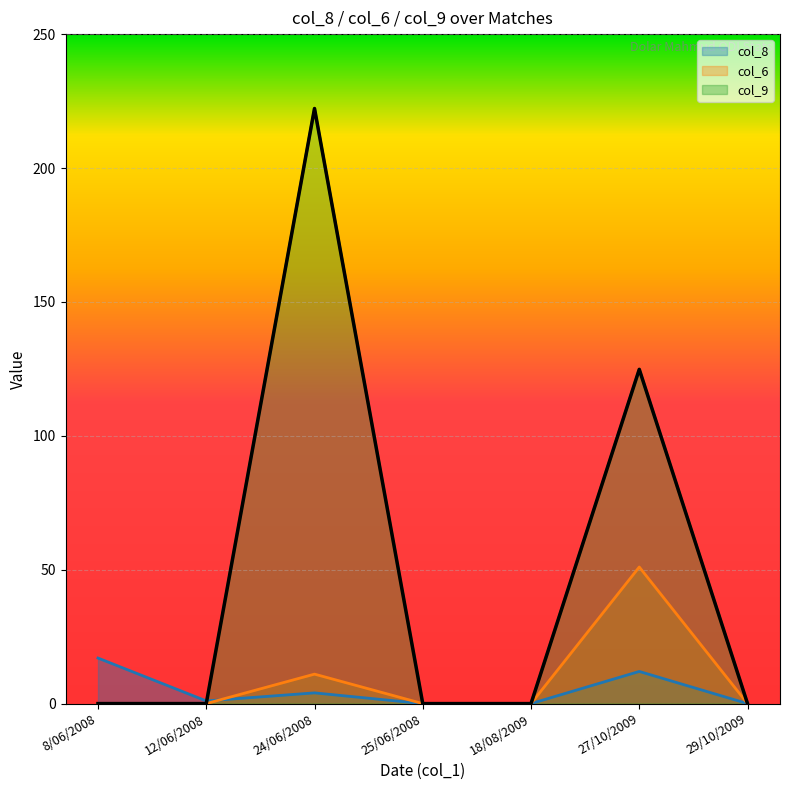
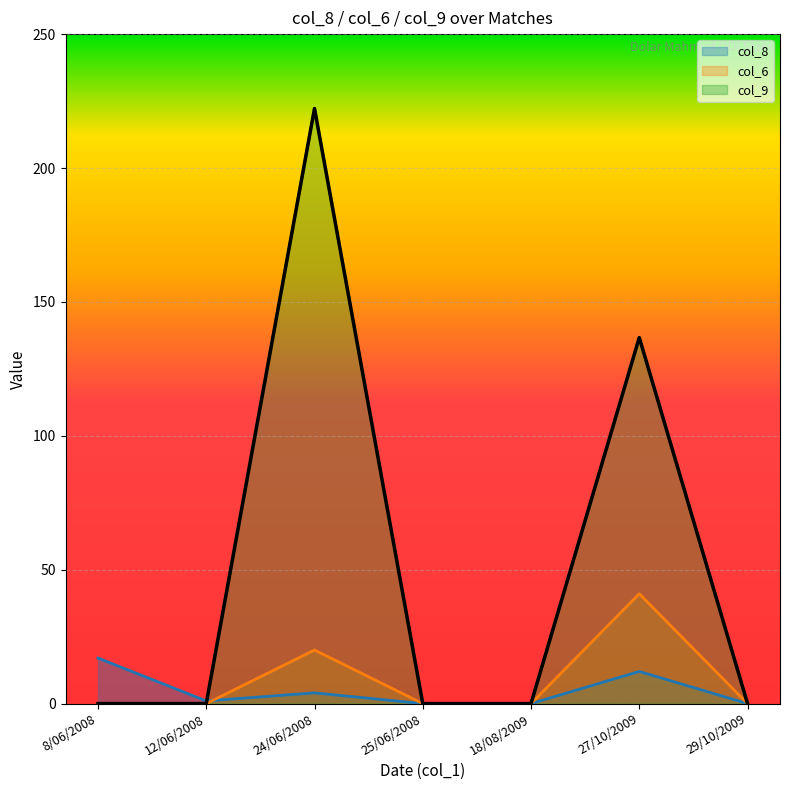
  {
    "col_8": {
      "8/06/2008": 17,
      "12/06/2008": 1,
      "24/06/2008": 4,
      "27/10/2009": 12
    },
    "col_6": {
-     "24/06/2008": 11,
-     "27/10/2009": 51
+     "24/06/2008": 20,
+     "27/10/2009": 41
    },
    "col_9": {
      "24/06/2008": 222,
-     "27/10/2009": 125
+     "27/10/2009": 137
    }
  }
